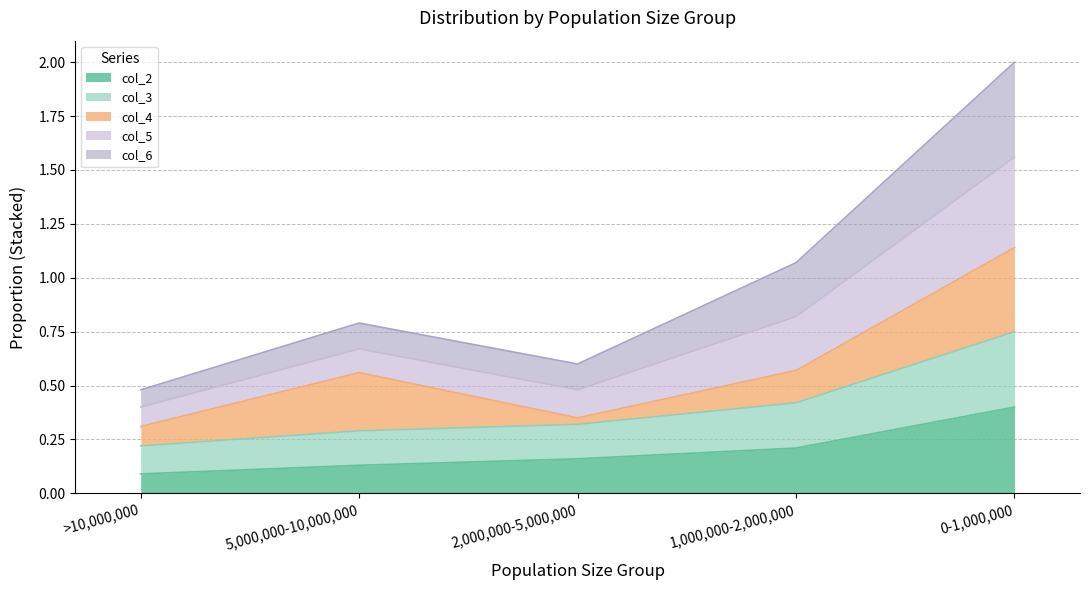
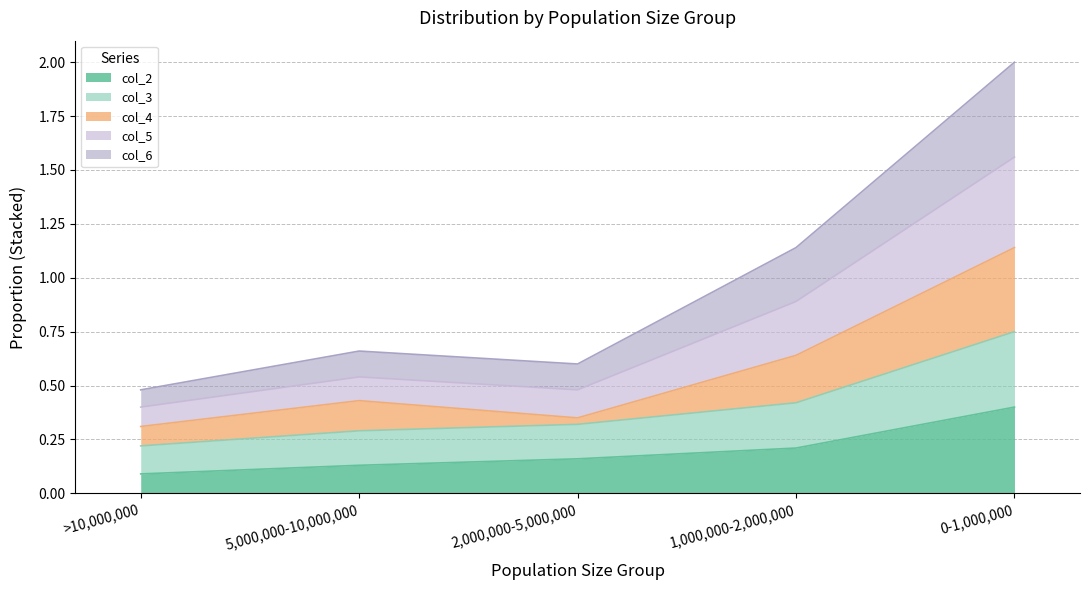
  {
    "col_4": {
      ">10,000,000": 0.09,
-     "5,000,000-10,000,000": 0.27,
+     "5,000,000-10,000,000": 0.14,
      "2,000,000-5,000,000": 0.03,
-     "1,000,000-2,000,000": 0.15,
+     "1,000,000-2,000,000": 0.22,
      "0-1,000,000": 0.39
    }
  }
